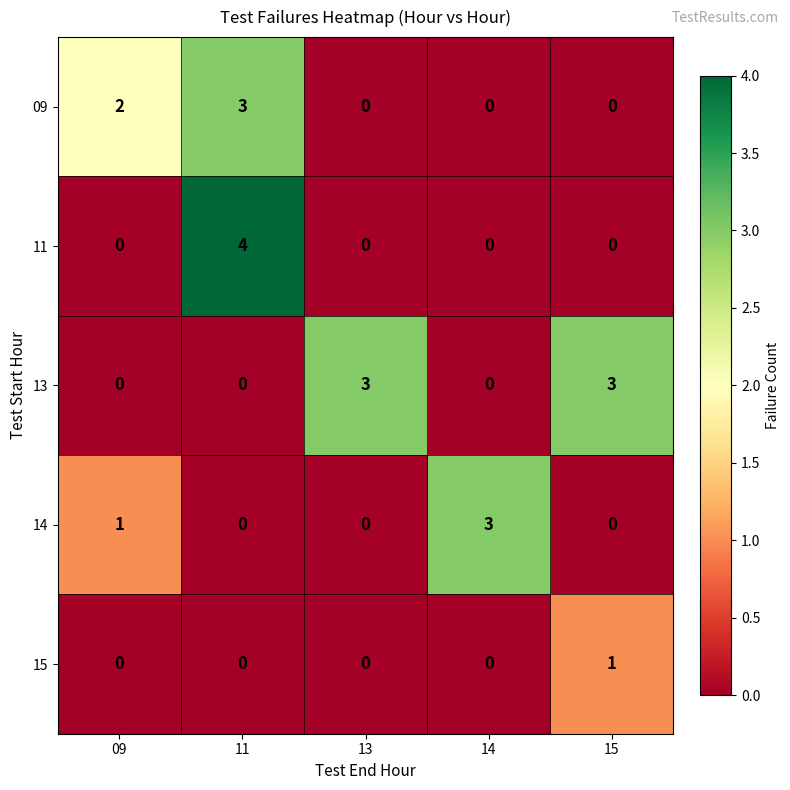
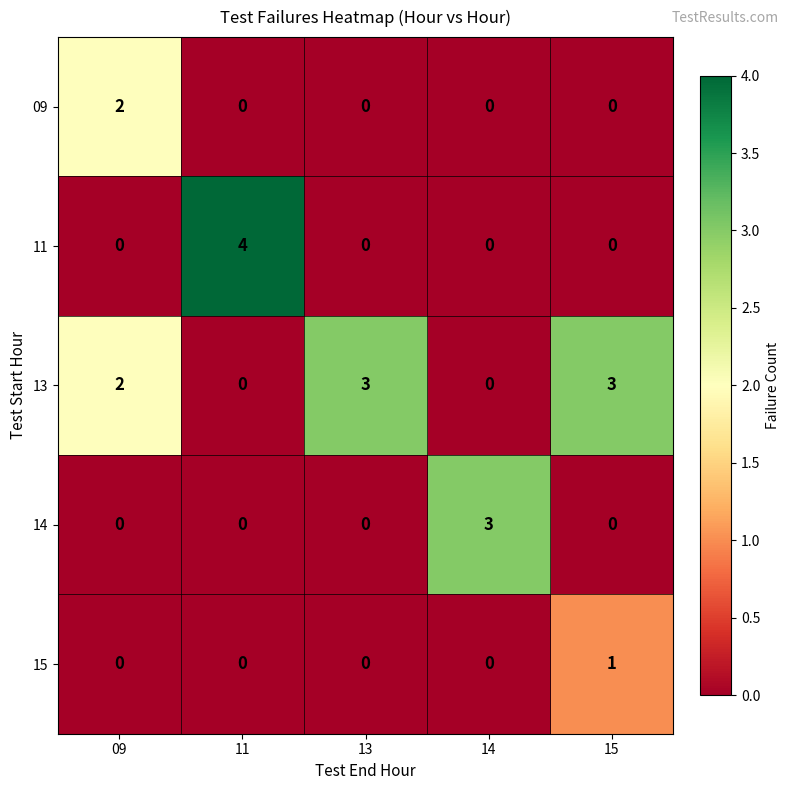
  {
    "09": {
      "09": 2,
-     "11": 3,
+     "11": 0,
      "13": 0,
      "14": 0,
      "15": 0
    },
    "11": {
      "09": 0,
      "11": 4,
      "13": 0,
      "14": 0,
      "15": 0
    },
    "13": {
-     "09": 0,
+     "09": 2,
      "11": 0,
      "13": 3,
      "14": 0,
      "15": 3
    },
    "14": {
-     "09": 1,
+     "09": 0,
      "11": 0,
      "13": 0,
      "14": 3,
      "15": 0
    },
    "15": {
      "09": 0,
      "11": 0,
      "13": 0,
      "14": 0,
      "15": 1
    }
  }
